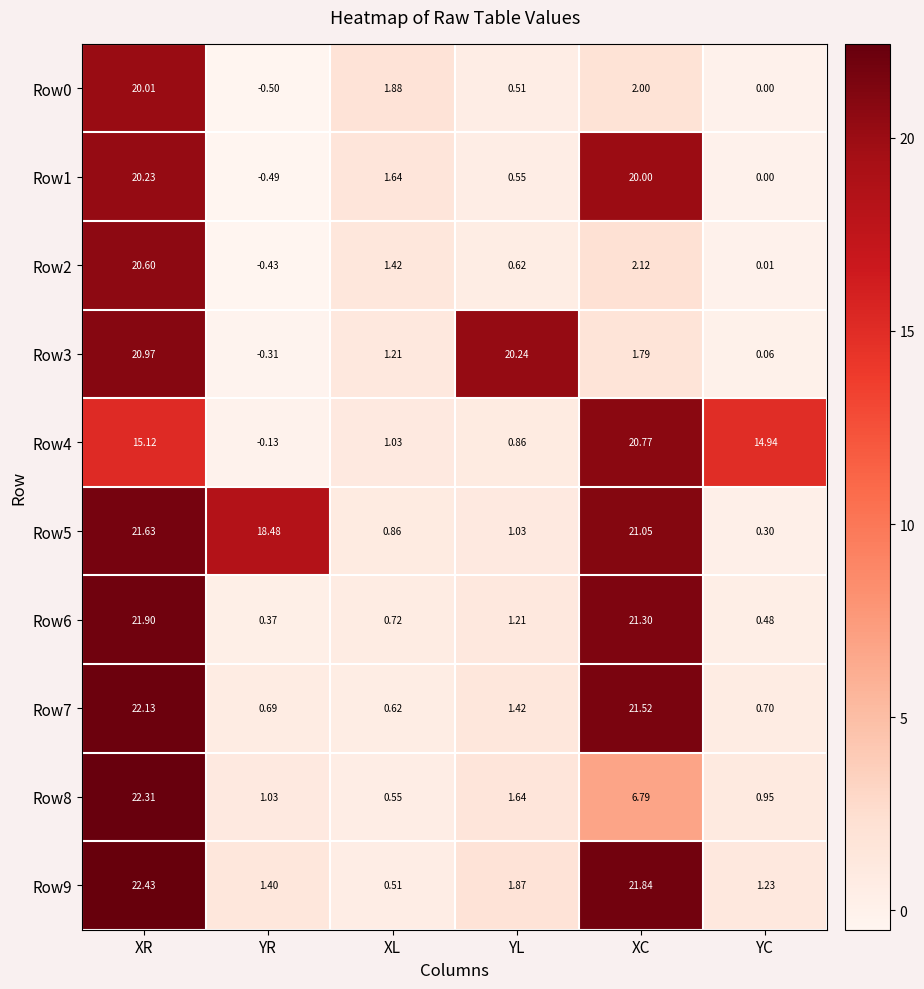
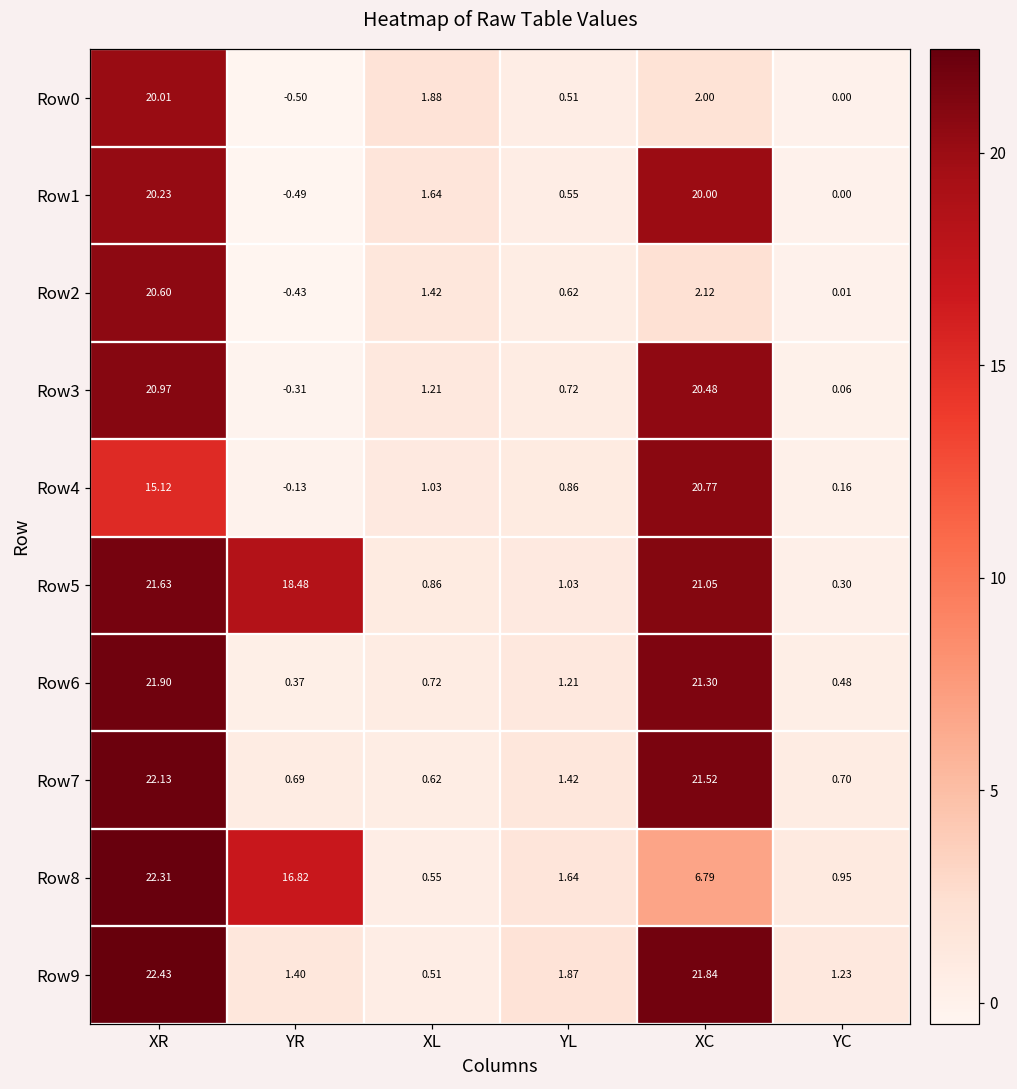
  {
    "Row0": {
      "XR": 20.01,
      "YR": -0.50,
      "XL": 1.88,
      "YL": 0.51,
      "XC": 2.00,
      "YC": 0.00
    },
    "Row1": {
      "XR": 20.23,
      "YR": -0.49,
      "XL": 1.64,
      "YL": 0.55,
      "XC": 20.00,
      "YC": 0.00
    },
    "Row2": {
      "XR": 20.60,
      "YR": -0.43,
      "XL": 1.42,
      "YL": 0.62,
      "XC": 2.12,
      "YC": 0.01
    },
    "Row3": {
      "XR": 20.97,
      "YR": -0.31,
      "XL": 1.21,
-     "YL": 20.24,
-     "XC": 1.79,
+     "YL": 0.72,
+     "XC": 20.48,
      "YC": 0.06
    },
    "Row4": {
      "XR": 15.12,
      "YR": -0.13,
      "XL": 1.03,
      "YL": 0.86,
      "XC": 20.77,
-     "YC": 14.94
+     "YC": 0.16
    },
    "Row5": {
      "XR": 21.63,
      "YR": 18.48,
      "XL": 0.86,
      "YL": 1.03,
      "XC": 21.05,
      "YC": 0.30
    },
    "Row6": {
      "XR": 21.90,
      "YR": 0.37,
      "XL": 0.72,
      "YL": 1.21,
      "XC": 21.30,
      "YC": 0.48
    },
    "Row7": {
      "XR": 22.13,
      "YR": 0.69,
      "XL": 0.62,
      "YL": 1.42,
      "XC": 21.52,
      "YC": 0.70
    },
    "Row8": {
      "XR": 22.31,
-     "YR": 1.03,
+     "YR": 16.82,
      "XL": 0.55,
      "YL": 1.64,
      "XC": 6.79,
      "YC": 0.95
    },
    "Row9": {
      "XR": 22.43,
      "YR": 1.40,
      "XL": 0.51,
      "YL": 1.87,
      "XC": 21.84,
      "YC": 1.23
    }
  }
